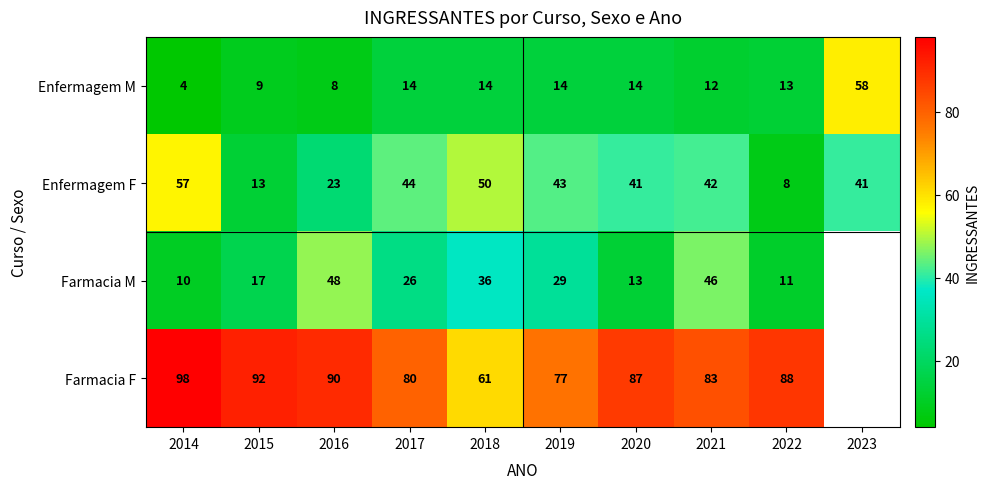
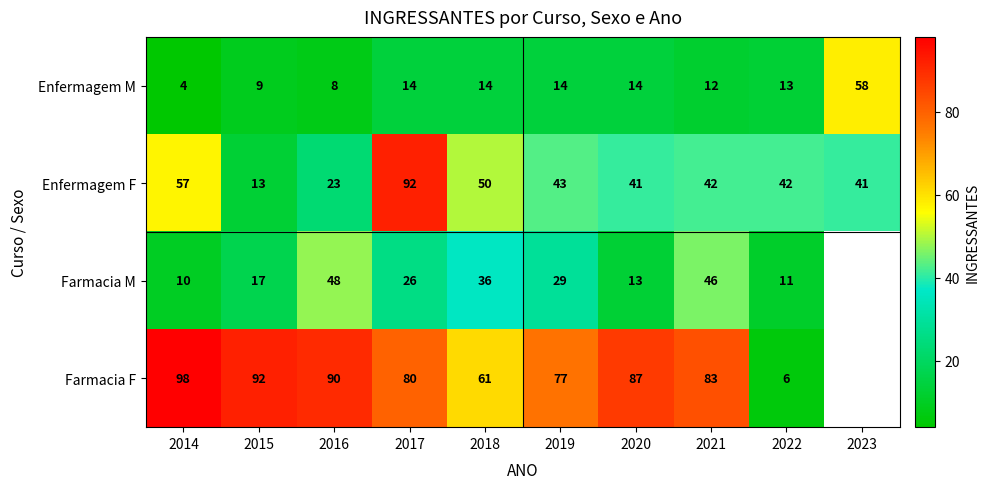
  {
    "Enfermagem M": {
      "2014": 4,
      "2015": 9,
      "2016": 8,
      "2017": 14,
      "2018": 14,
      "2019": 14,
      "2020": 14,
      "2021": 12,
      "2022": 13,
      "2023": 58
    },
    "Enfermagem F": {
      "2014": 57,
      "2015": 13,
      "2016": 23,
-     "2017": 44,
+     "2017": 92,
      "2018": 50,
      "2019": 43,
      "2020": 41,
      "2021": 42,
-     "2022": 8,
+     "2022": 42,
      "2023": 41
    },
    "Farmacia M": {
      "2014": 10,
      "2015": 17,
      "2016": 48,
      "2017": 26,
      "2018": 36,
      "2019": 29,
      "2020": 13,
      "2021": 46,
      "2022": 11
    },
    "Farmacia F": {
      "2014": 98,
      "2015": 92,
      "2016": 90,
      "2017": 80,
      "2018": 61,
      "2019": 77,
      "2020": 87,
      "2021": 83,
-     "2022": 88
+     "2022": 6
    }
  }
